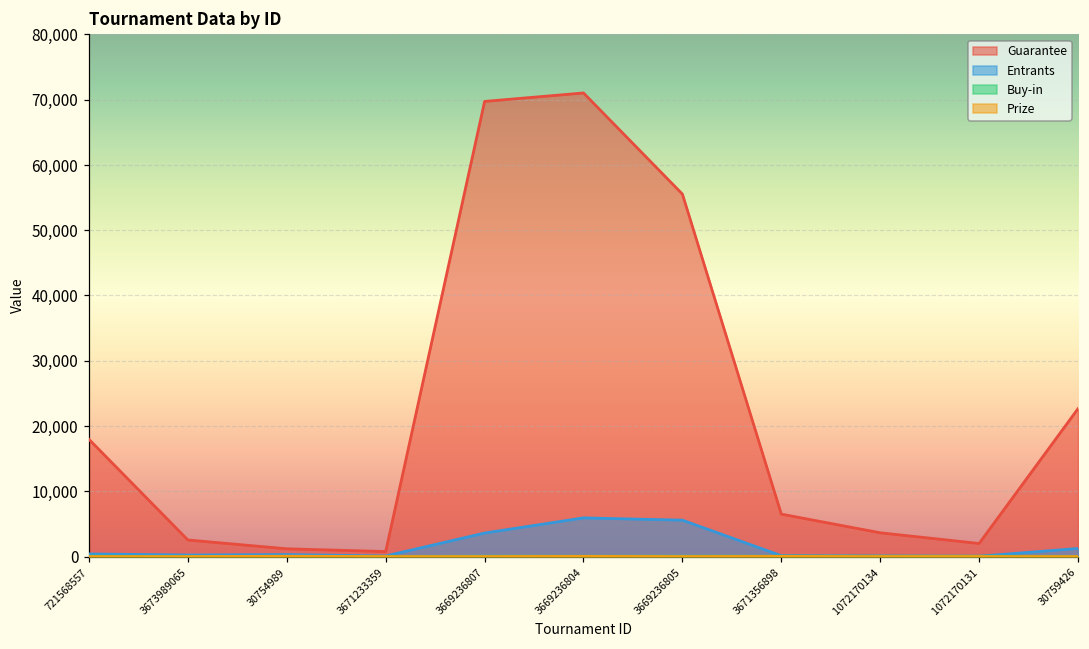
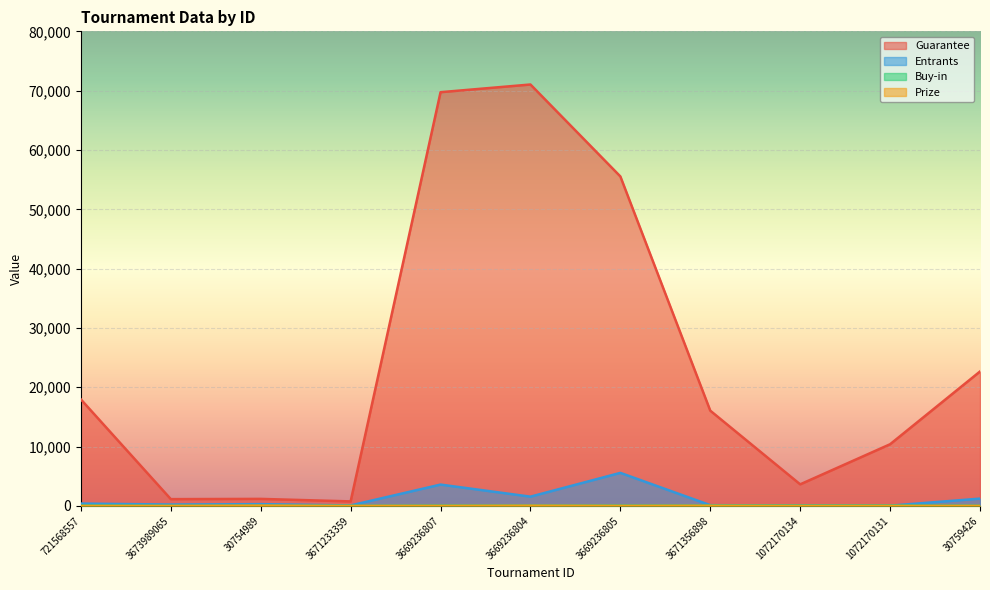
  {
    "Guarantee": {
      "721568557": "18,000",
-     "3673989065": "3,000",
+     "3673989065": "1,000",
      "30754989": "1,000",
      "3671233359": "1,000",
      "3669236807": "70,000",
      "3669236804": "71,000",
      "3669236805": "56,000",
-     "3671356898": "7,000",
+     "3671356898": "16,000",
      "1072170134": "4,000",
-     "1072170131": "2,000",
+     "1072170131": "10,000",
      "30759426": "23,000"
    },
    "Entrants": {
      "3669236807": "4,000",
-     "3669236804": "6,000",
+     "3669236804": "2,000",
      "3669236805": "6,000",
      "30759426": "1,000"
    },
    "Prize": {
      "3669236807": "0",
      "3669236804": "0",
      "3669236805": "0",
      "30759426": "0"
    }
  }
